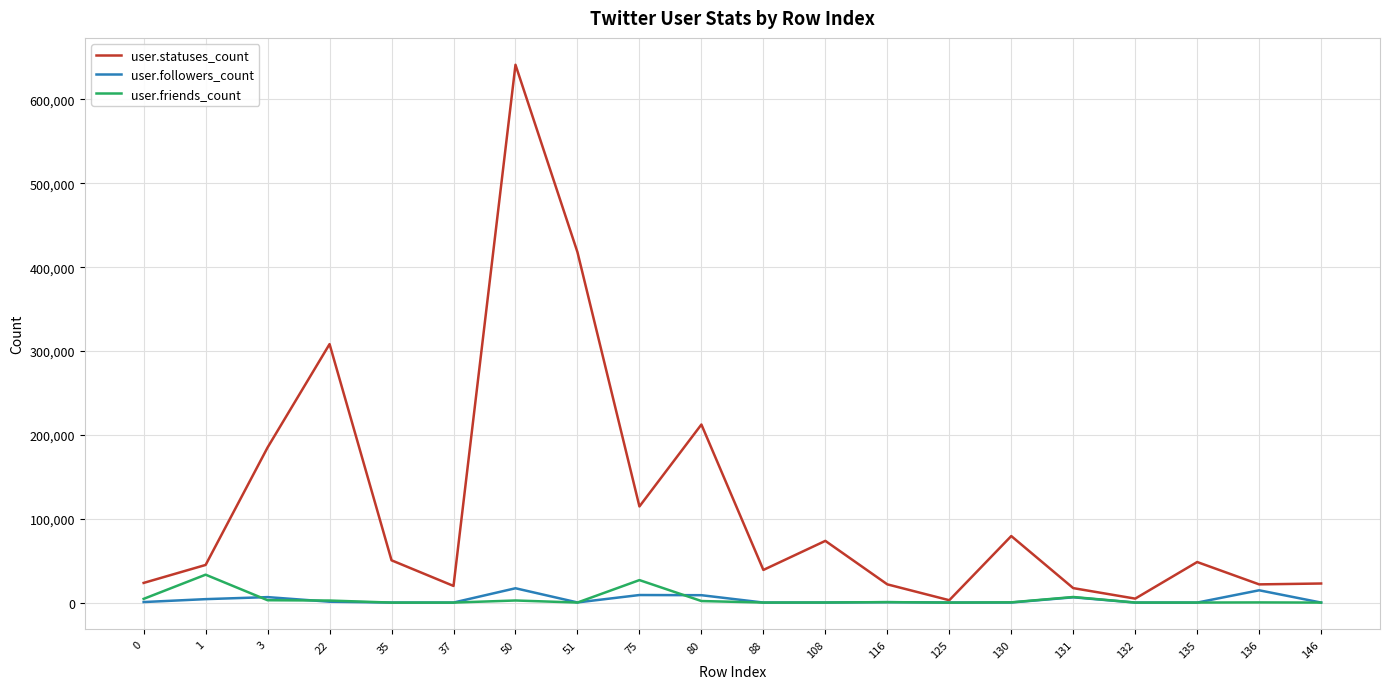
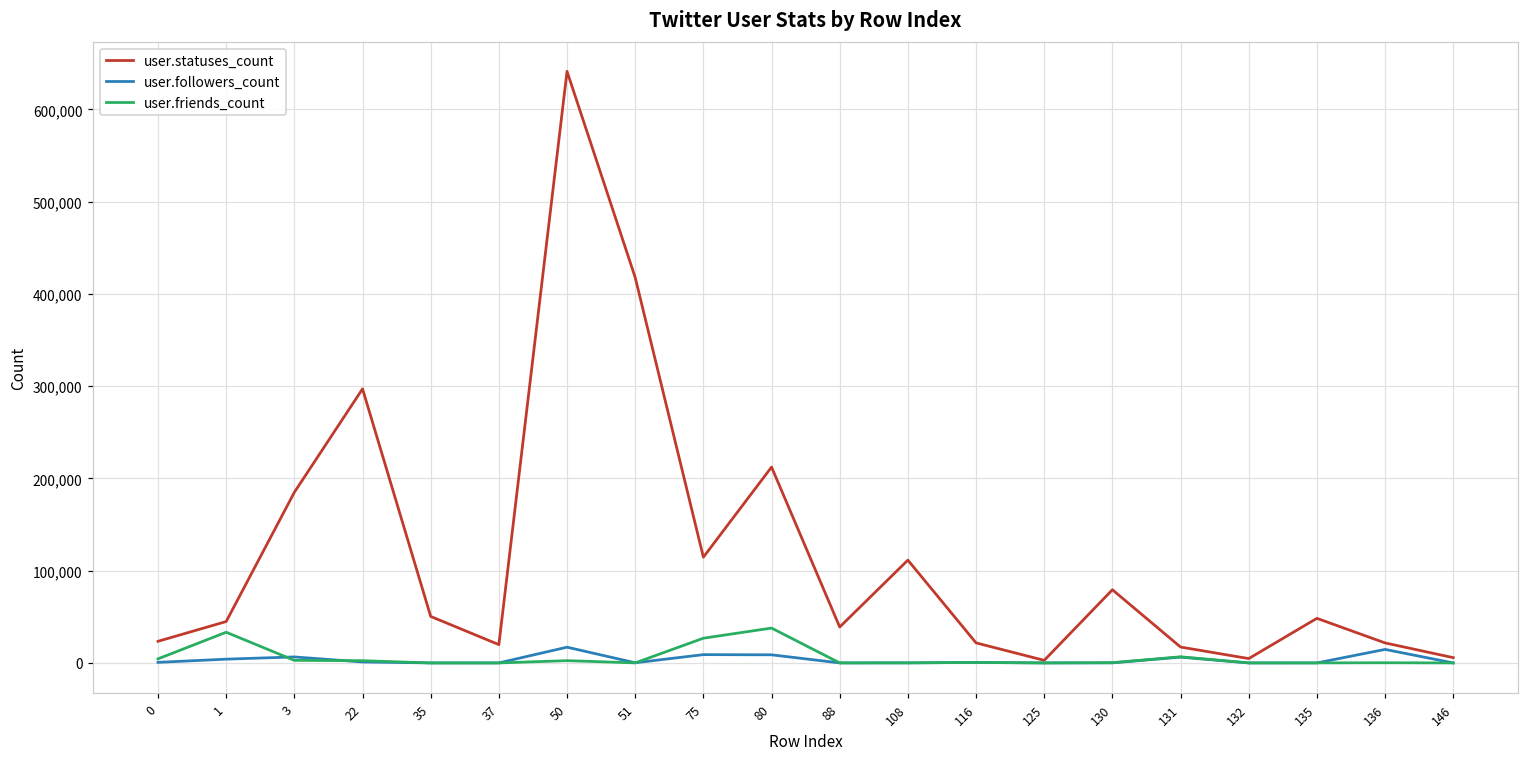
  {
    "user.statuses_count": {
      "0": "20,000",
      "1": "40,000",
      "3": "180,000",
-     "22": "310,000",
+     "22": "300,000",
      "35": "50,000",
      "37": "20,000",
      "50": "640,000",
      "51": "420,000",
      "75": "110,000",
      "80": "210,000",
      "88": "40,000",
-     "108": "70,000",
+     "108": "110,000",
      "116": "20,000",
      "130": "80,000",
      "131": "20,000",
      "132": "0",
      "135": "50,000",
      "136": "20,000",
-     "146": "20,000"
+     "146": "10,000"
    },
    "user.followers_count": {
      "0": "0",
      "1": "0",
      "3": "10,000",
      "50": "20,000",
      "75": "10,000",
      "80": "10,000",
      "136": "10,000"
    },
    "user.friends_count": {
      "0": "0",
      "1": "30,000",
      "3": "0",
      "50": "0",
      "75": "30,000",
-     "80": "0",
+     "80": "40,000",
      "136": "0"
    }
  }
